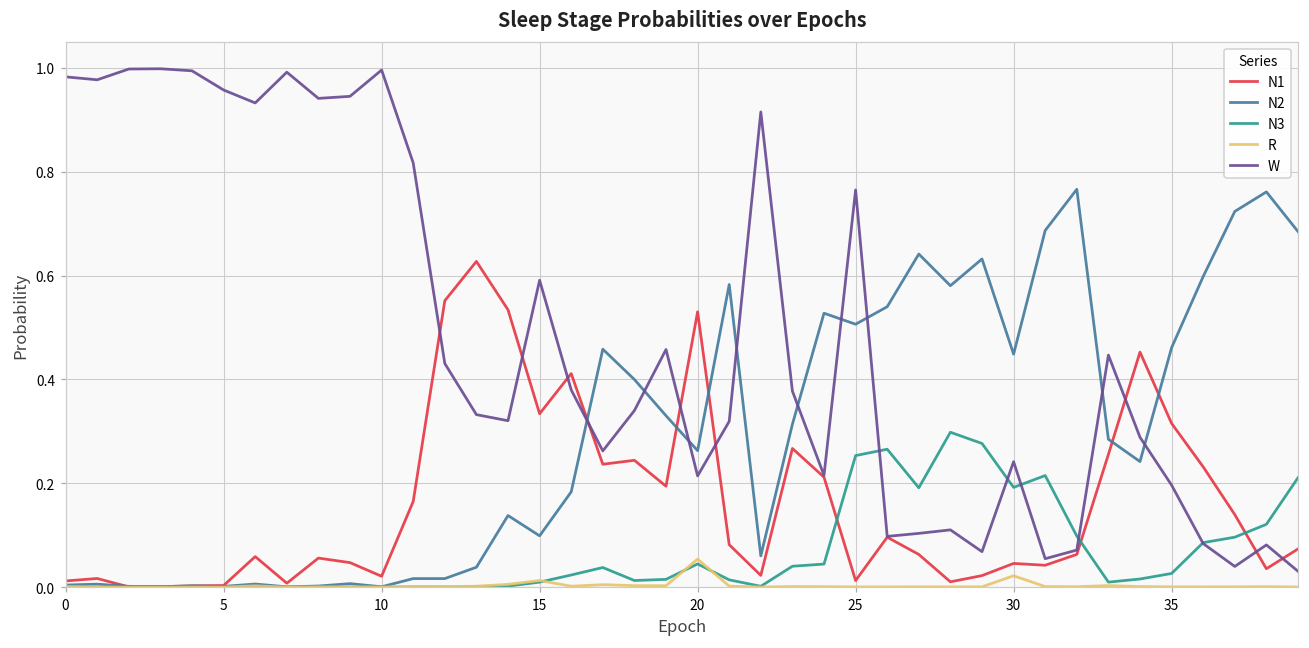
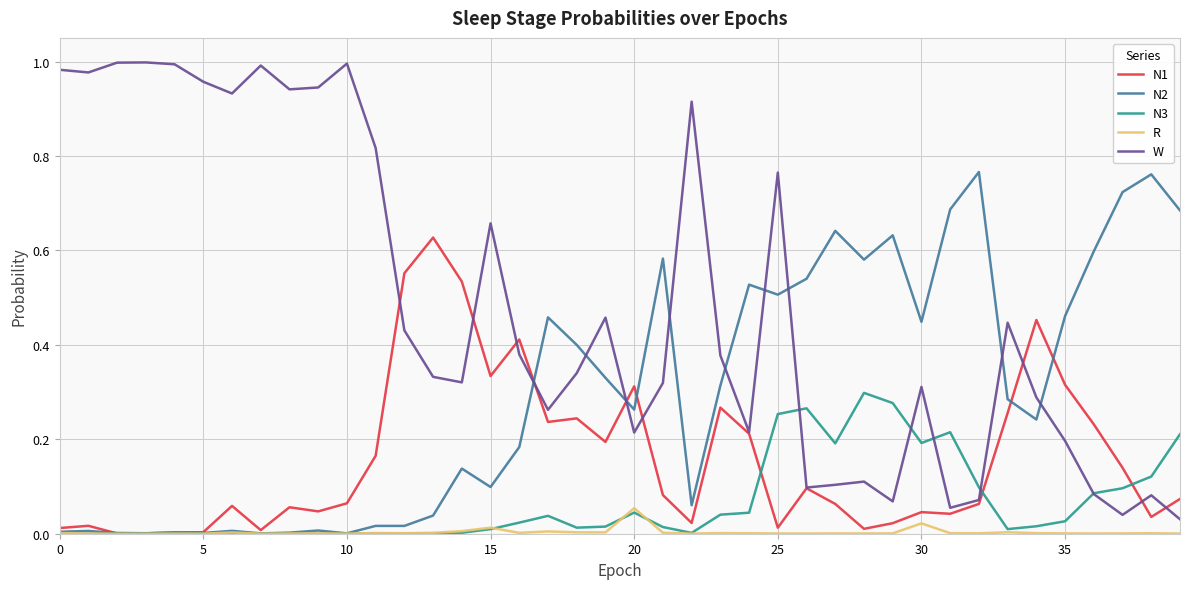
  {
    "N1": {
      "0": 0.01,
-     "10": 0.02,
+     "10": 0.06,
      "15": 0.33,
-     "20": 0.53,
+     "20": 0.31,
      "25": 0.01,
      "30": 0.05,
      "35": 0.32
    },
    "R": {
      "20": 0.05,
      "25": 0.00,
      "30": 0.02,
      "35": 0.00
    },
    "W": {
      "0": 0.98,
      "5": 0.96,
      "10": 1.00,
-     "15": 0.59,
+     "15": 0.66,
      "20": 0.21,
      "25": 0.76,
-     "30": 0.24,
+     "30": 0.31,
      "35": 0.20
    }
  }
